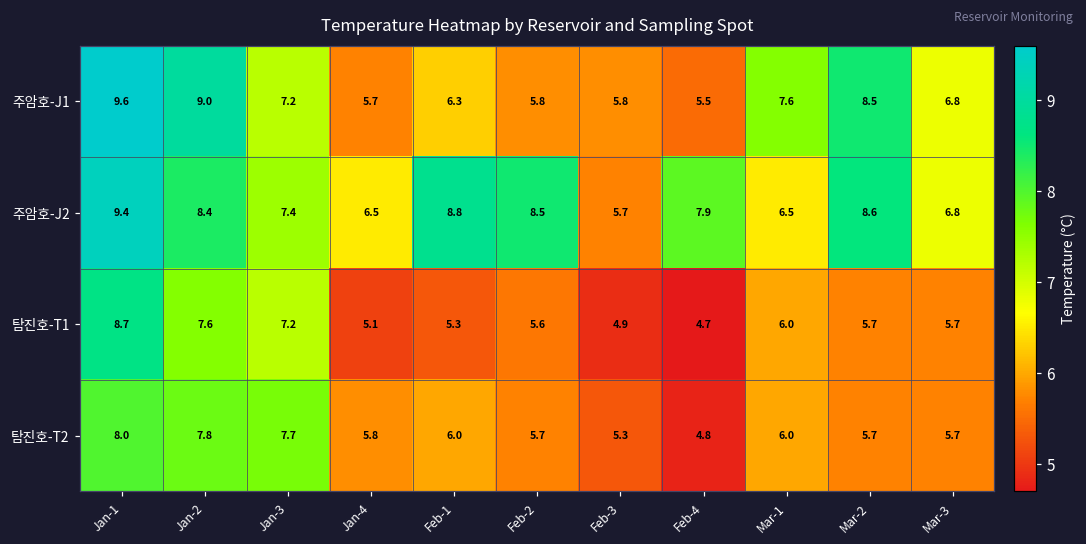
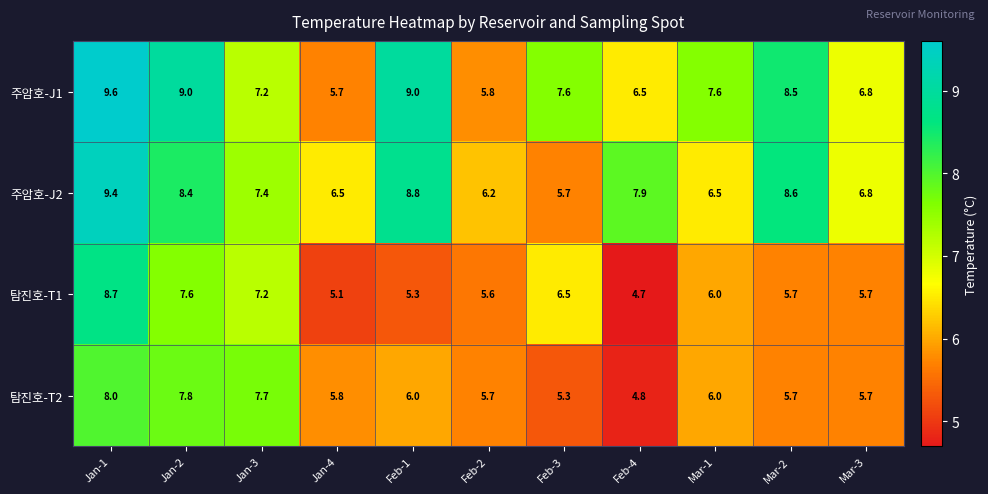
  {
    "주암호-J1": {
      "Jan-1": 9.6,
      "Jan-2": 9.0,
      "Jan-3": 7.2,
      "Jan-4": 5.7,
-     "Feb-1": 6.3,
+     "Feb-1": 9.0,
      "Feb-2": 5.8,
-     "Feb-3": 5.8,
-     "Feb-4": 5.5,
+     "Feb-3": 7.6,
+     "Feb-4": 6.5,
      "Mar-1": 7.6,
      "Mar-2": 8.5,
      "Mar-3": 6.8
    },
    "주암호-J2": {
      "Jan-1": 9.4,
      "Jan-2": 8.4,
      "Jan-3": 7.4,
      "Jan-4": 6.5,
      "Feb-1": 8.8,
-     "Feb-2": 8.5,
+     "Feb-2": 6.2,
      "Feb-3": 5.7,
      "Feb-4": 7.9,
      "Mar-1": 6.5,
      "Mar-2": 8.6,
      "Mar-3": 6.8
    },
    "탐진호-T1": {
      "Jan-1": 8.7,
      "Jan-2": 7.6,
      "Jan-3": 7.2,
      "Jan-4": 5.1,
      "Feb-1": 5.3,
      "Feb-2": 5.6,
-     "Feb-3": 4.9,
+     "Feb-3": 6.5,
      "Feb-4": 4.7,
      "Mar-1": 6.0,
      "Mar-2": 5.7,
      "Mar-3": 5.7
    },
    "탐진호-T2": {
      "Jan-1": 8.0,
      "Jan-2": 7.8,
      "Jan-3": 7.7,
      "Jan-4": 5.8,
      "Feb-1": 6.0,
      "Feb-2": 5.7,
      "Feb-3": 5.3,
      "Feb-4": 4.8,
      "Mar-1": 6.0,
      "Mar-2": 5.7,
      "Mar-3": 5.7
    }
  }
